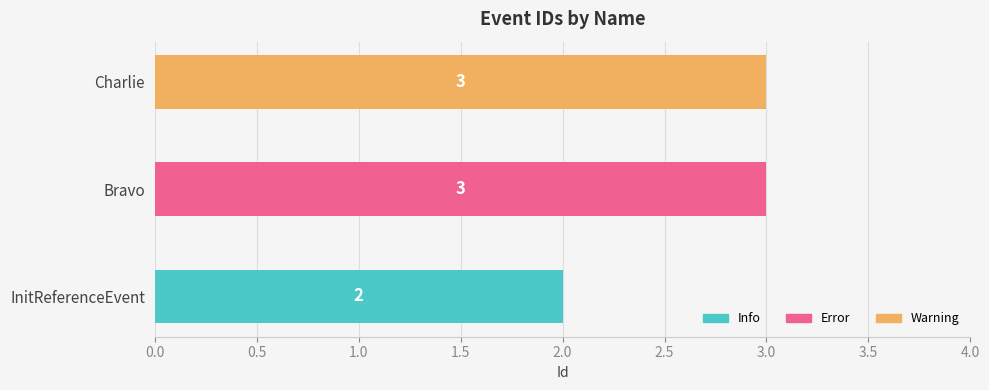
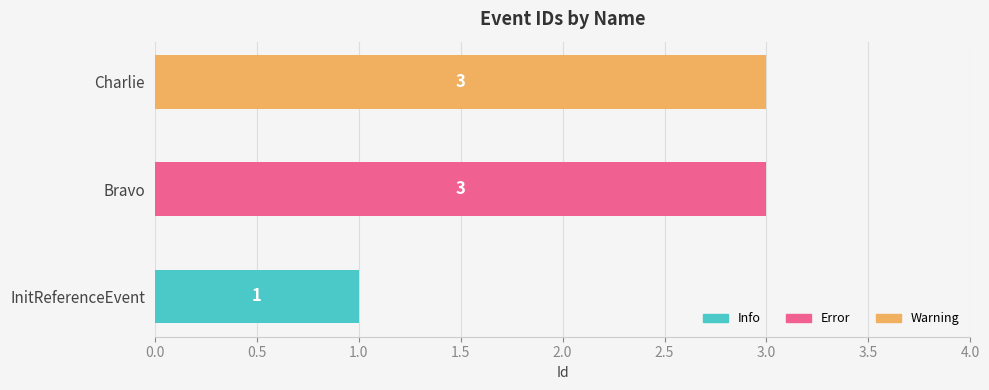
  {
    "Charlie": 3,
    "Bravo": 3,
-   "InitReferenceEvent": 2
+   "InitReferenceEvent": 1
  }
